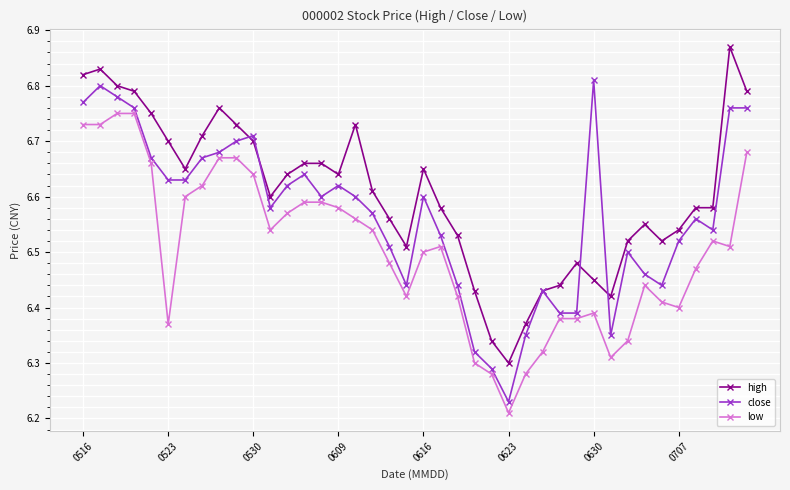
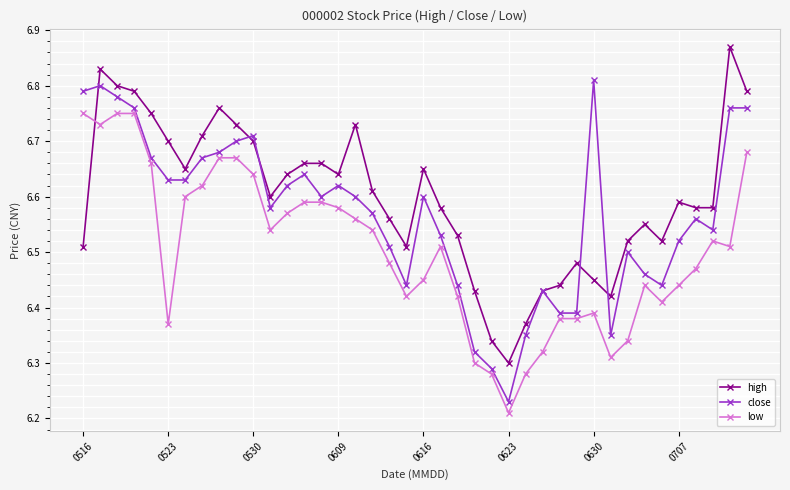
  {
    "high": {
-     "0516": 6.82,
+     "0516": 6.51,
      "0523": 6.70,
      "0530": 6.70,
      "0609": 6.64,
      "0616": 6.65,
      "0623": 6.30,
      "0630": 6.45,
-     "0707": 6.54
+     "0707": 6.59
    },
    "close": {
-     "0516": 6.77,
+     "0516": 6.79,
      "0523": 6.63,
      "0530": 6.71,
      "0609": 6.62,
      "0616": 6.60,
      "0623": 6.23,
      "0630": 6.81,
      "0707": 6.52
    },
    "low": {
-     "0516": 6.73,
+     "0516": 6.75,
      "0523": 6.37,
      "0530": 6.64,
      "0609": 6.58,
-     "0616": 6.50,
+     "0616": 6.45,
      "0623": 6.21,
      "0630": 6.39,
-     "0707": 6.40
+     "0707": 6.44
    }
  }
